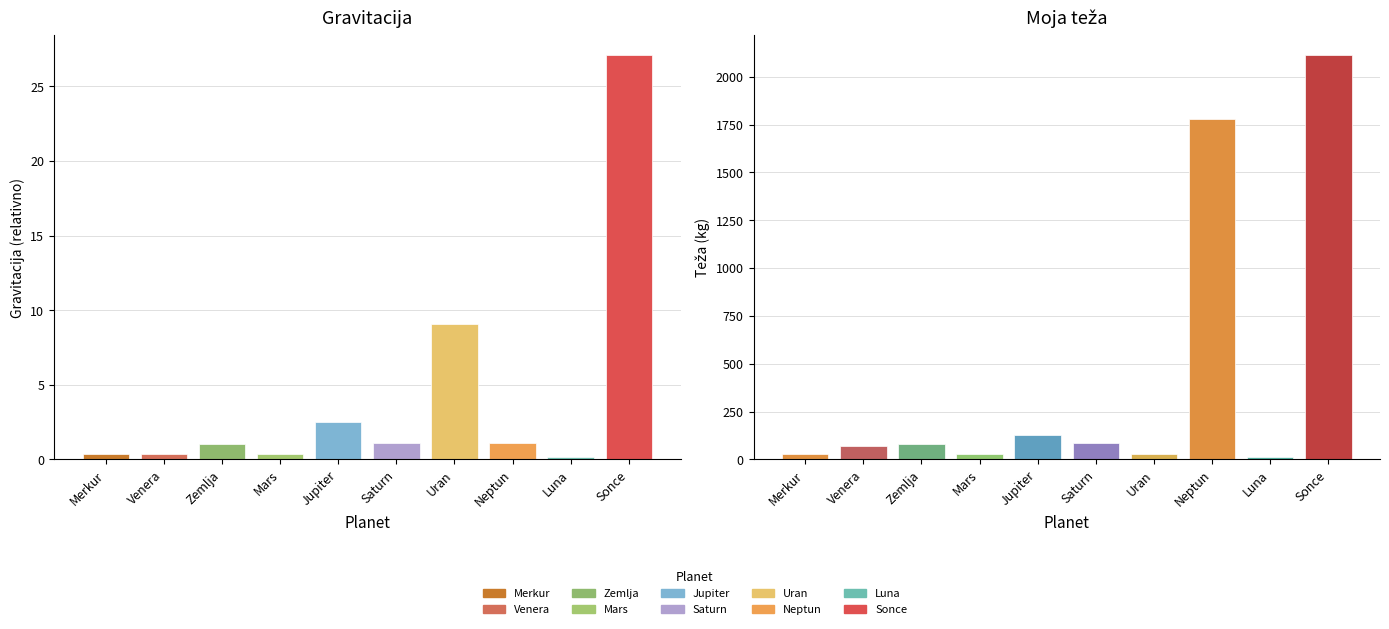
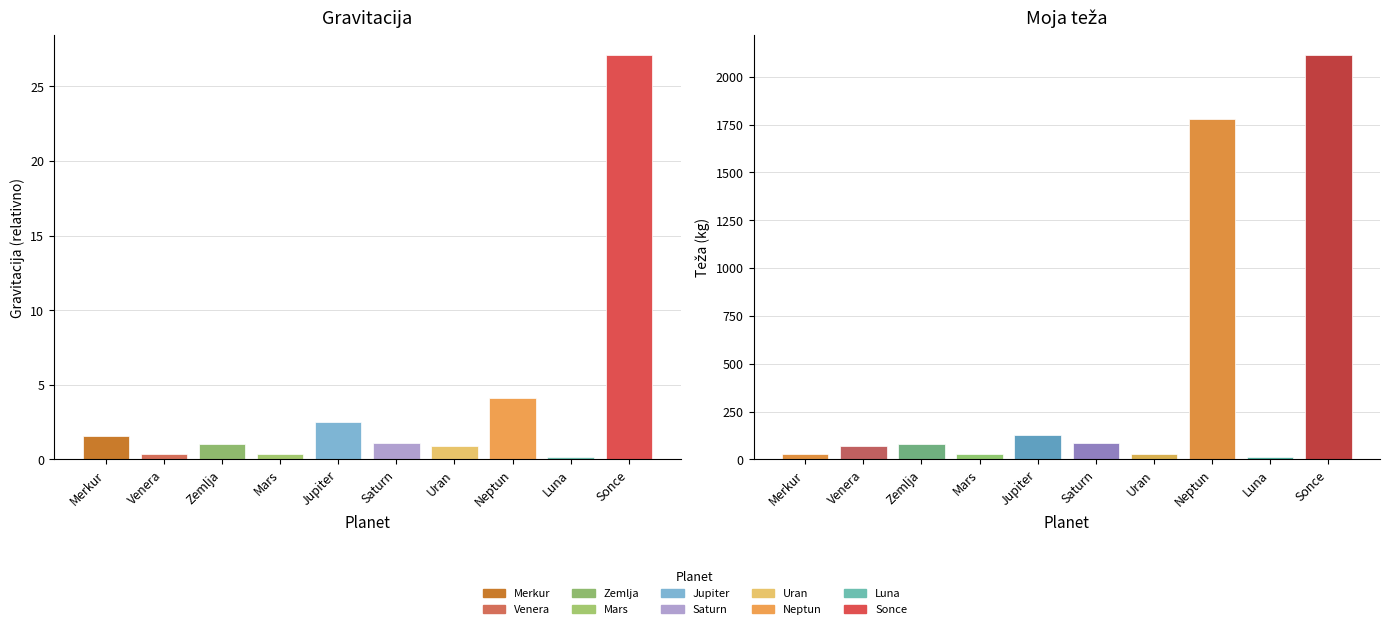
  {
    "Gravitacija": {
-     "Merkur": 0.4,
+     "Merkur": 1.5,
      "Venera": 0.3,
      "Zemlja": 1.0,
      "Mars": 0.4,
      "Jupiter": 2.5,
      "Saturn": 1.1,
-     "Uran": 9.1,
-     "Neptun": 1.1,
+     "Uran": 0.9,
+     "Neptun": 4.1,
      "Sonce": 27.1
    },
    "Moja teža": {
      "Merkur": 30,
      "Venera": 70,
      "Zemlja": 80,
      "Mars": 30,
      "Jupiter": 130,
      "Saturn": 80,
      "Uran": 30,
      "Neptun": 1780,
      "Sonce": 2110
    }
  }
